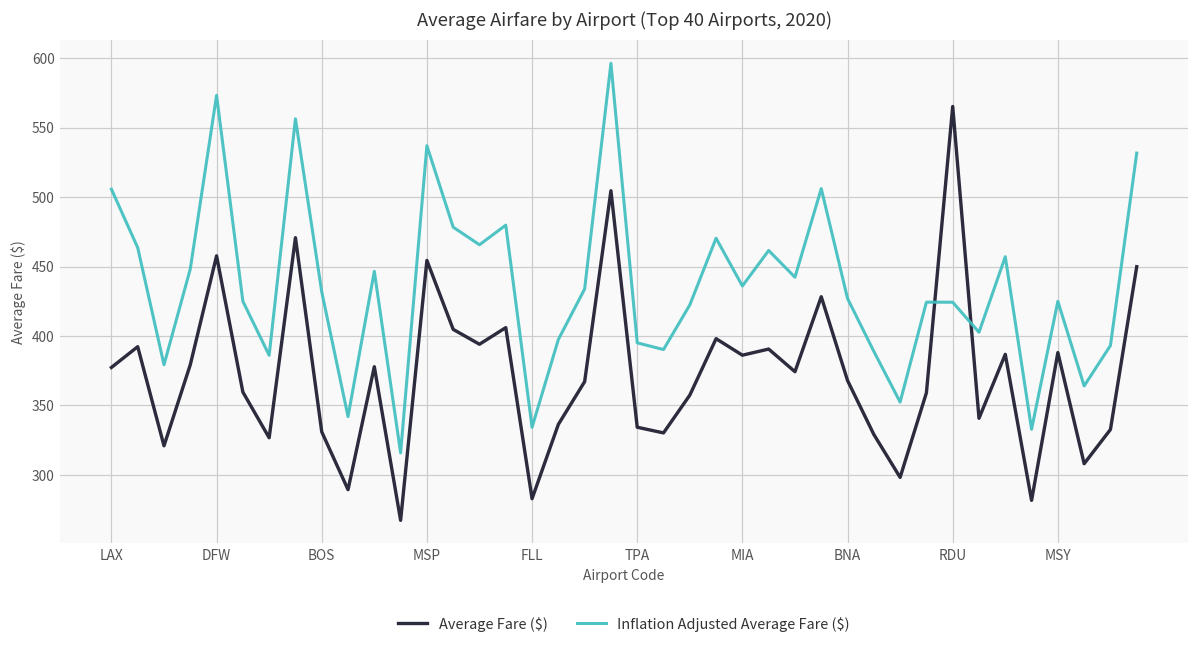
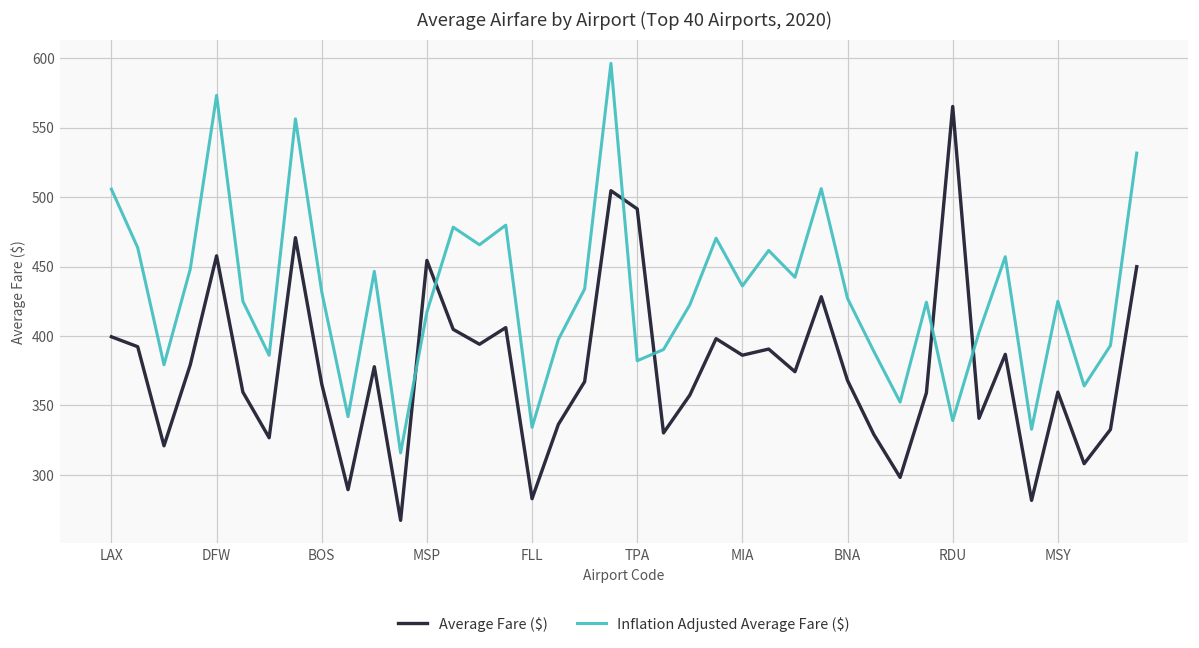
  {
    "Average Fare ($)": {
-     "LAX": 377,
+     "LAX": 399,
      "DFW": 458,
-     "BOS": 331,
+     "BOS": 365,
      "MSP": 454,
      "FLL": 283,
-     "TPA": 334,
+     "TPA": 491,
      "MIA": 386,
      "BNA": 368,
      "RDU": 565,
-     "MSY": 388
+     "MSY": 360
    },
    "Inflation Adjusted Average Fare ($)": {
      "LAX": 506,
      "DFW": 573,
      "BOS": 432,
-     "MSP": 537,
+     "MSP": 417,
      "FLL": 334,
-     "TPA": 395,
+     "TPA": 382,
      "MIA": 436,
      "BNA": 427,
-     "RDU": 424,
+     "RDU": 339,
      "MSY": 425
    }
  }
